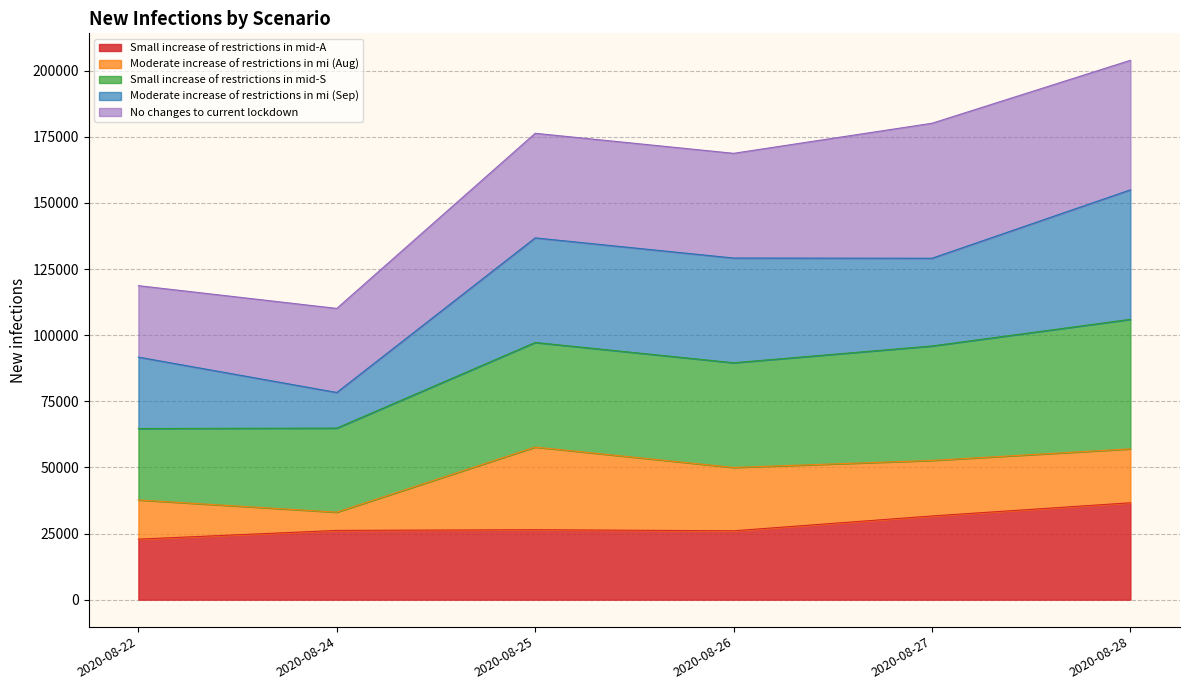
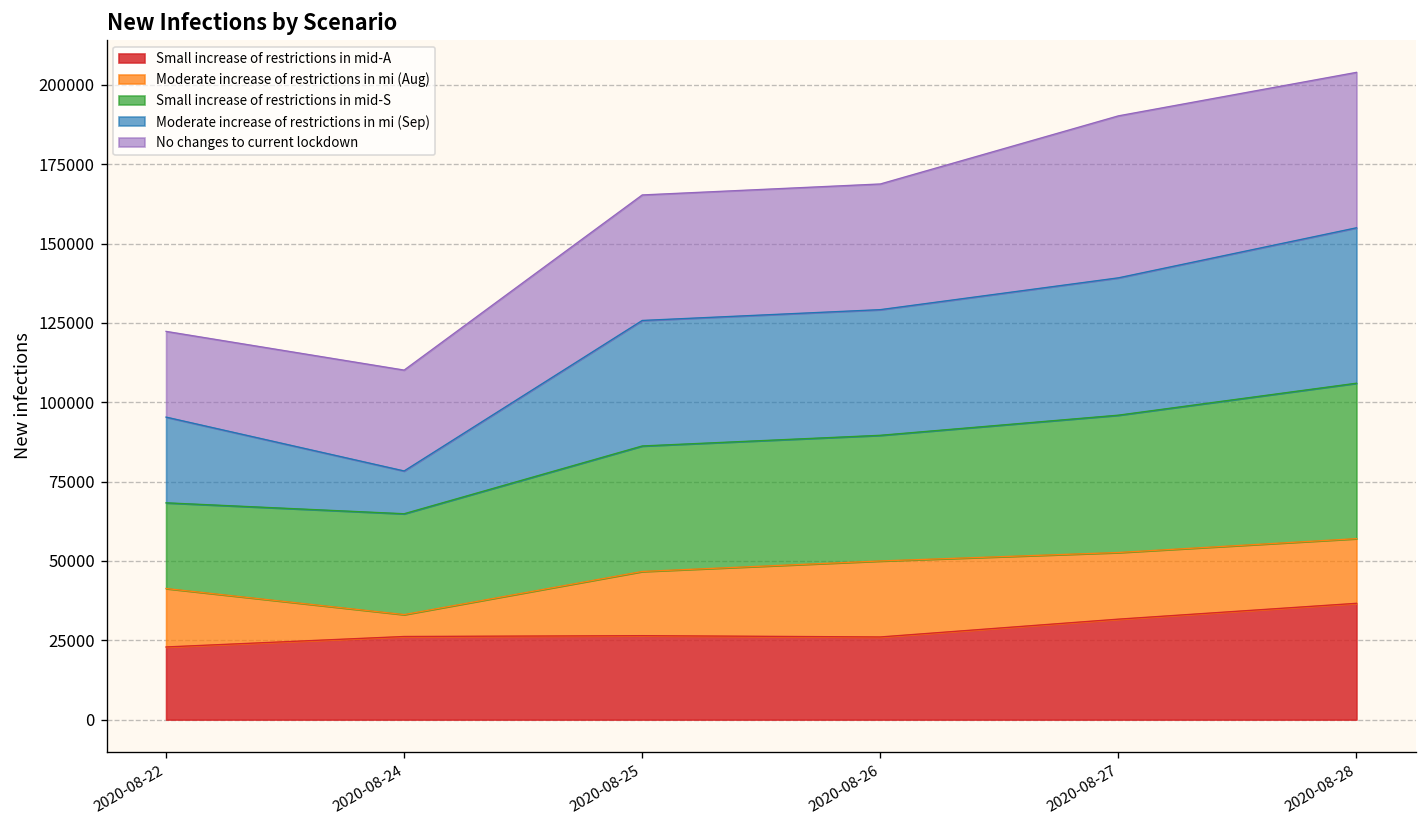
  {
    "Small increase of restrictions in mid-A": {
      "2020-08-22": 23000,
      "2020-08-24": 26000,
      "2020-08-25": 26000,
      "2020-08-26": 26000,
      "2020-08-27": 32000,
      "2020-08-28": 37000
    },
    "Moderate increase of restrictions in mi (Aug)": {
-     "2020-08-22": 15000,
+     "2020-08-22": 18000,
      "2020-08-24": 7000,
-     "2020-08-25": 31000,
+     "2020-08-25": 20000,
      "2020-08-26": 24000,
      "2020-08-27": 21000,
      "2020-08-28": 20000
    },
    "Small increase of restrictions in mid-S": {
      "2020-08-22": 27000,
      "2020-08-24": 32000,
      "2020-08-25": 40000,
      "2020-08-26": 40000,
      "2020-08-27": 43000,
      "2020-08-28": 49000
    },
    "Moderate increase of restrictions in mi (Sep)": {
      "2020-08-22": 27000,
      "2020-08-24": 13000,
      "2020-08-25": 40000,
      "2020-08-26": 40000,
-     "2020-08-27": 33000,
+     "2020-08-27": 43000,
      "2020-08-28": 49000
    },
    "No changes to current lockdown": {
      "2020-08-22": 27000,
      "2020-08-24": 32000,
      "2020-08-25": 40000,
      "2020-08-26": 40000,
      "2020-08-27": 51000,
      "2020-08-28": 49000
    }
  }
